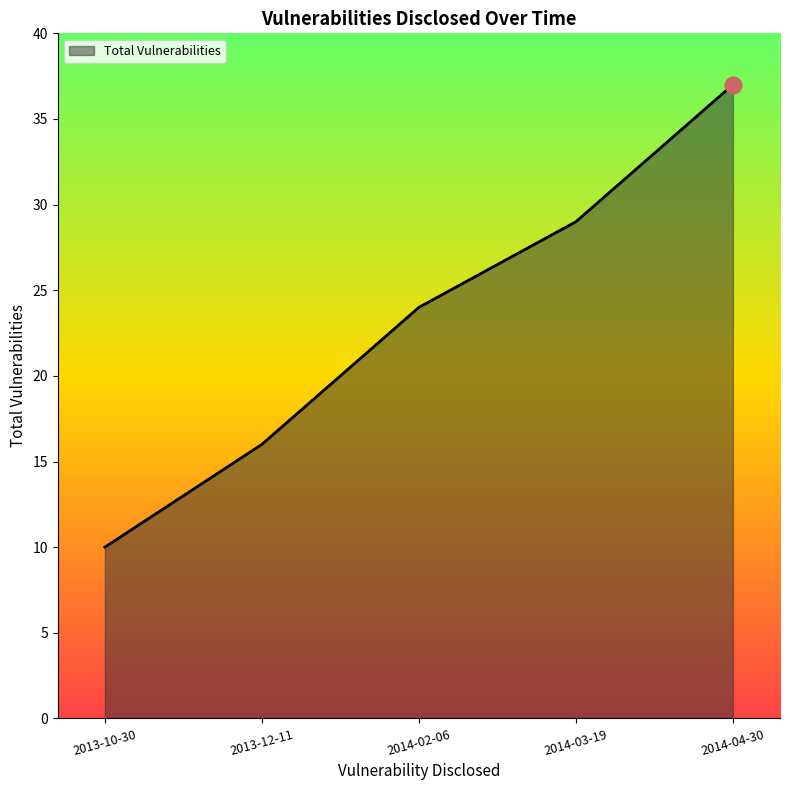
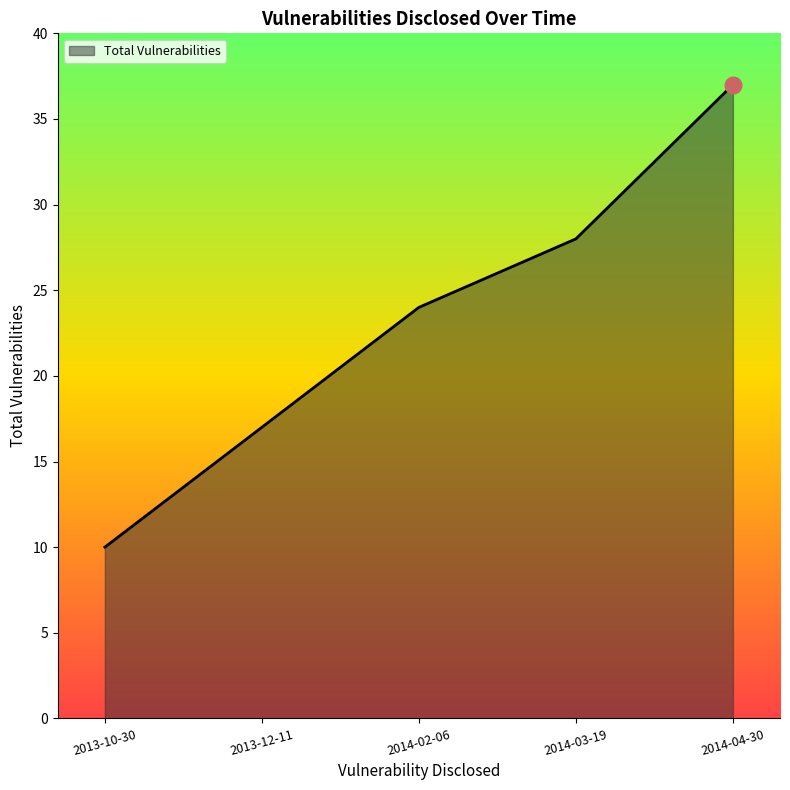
  {
    "Total Vulnerabilities": {
      "2013-10-30": 10,
-     "2013-12-11": 16,
+     "2013-12-11": 17,
      "2014-02-06": 24,
-     "2014-03-19": 29
+     "2014-03-19": 28
    }
  }
